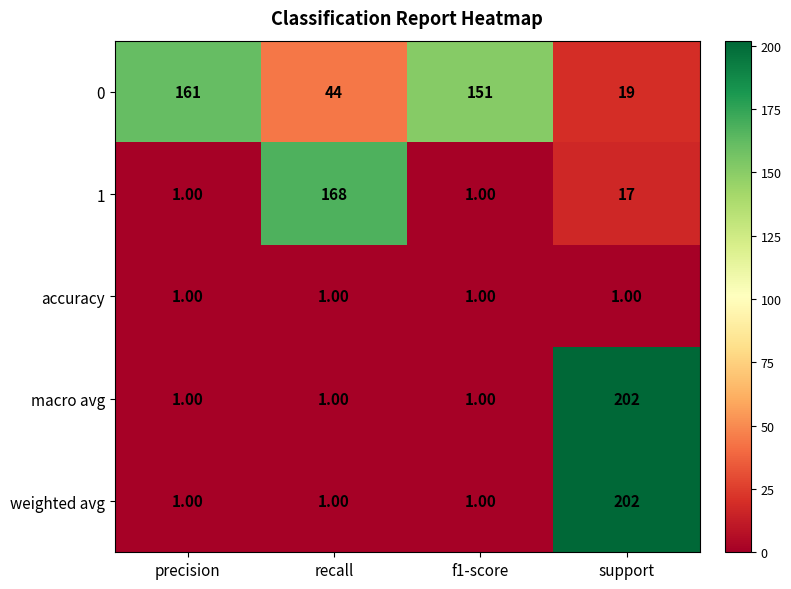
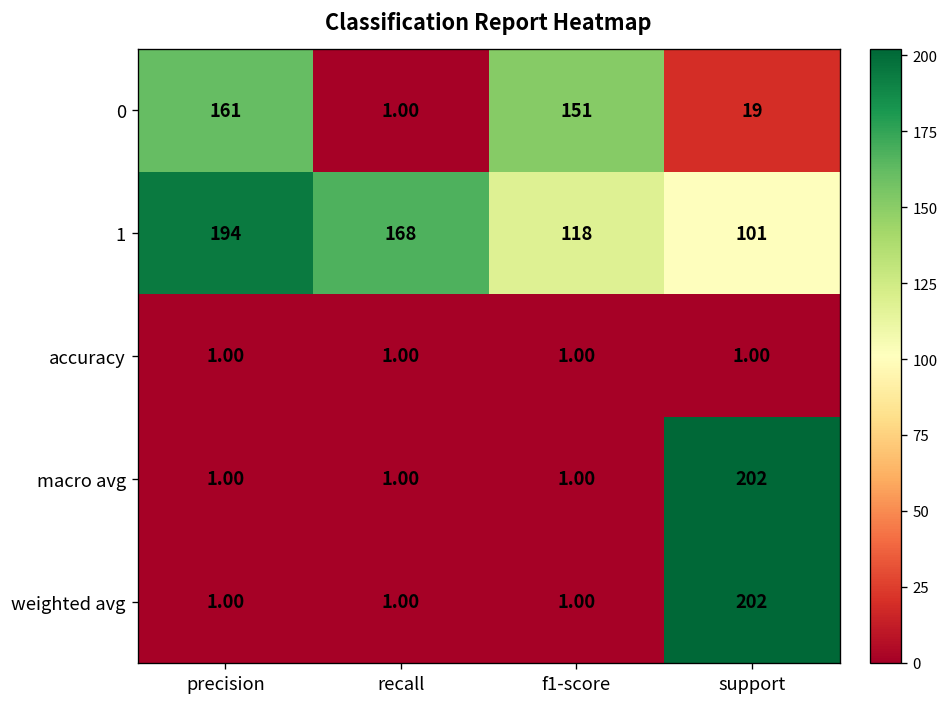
  {
    "0": {
      "precision": 161,
-     "recall": 44,
+     "recall": 1.00,
      "f1-score": 151,
      "support": 19
    },
    "1": {
-     "precision": 1.00,
+     "precision": 194,
      "recall": 168,
-     "f1-score": 1.00,
-     "support": 17
+     "f1-score": 118,
+     "support": 101
    },
    "accuracy": {
      "precision": 1.00,
      "recall": 1.00,
      "f1-score": 1.00,
      "support": 1.00
    },
    "macro avg": {
      "precision": 1.00,
      "recall": 1.00,
      "f1-score": 1.00,
      "support": 202
    },
    "weighted avg": {
      "precision": 1.00,
      "recall": 1.00,
      "f1-score": 1.00,
      "support": 202
    }
  }
